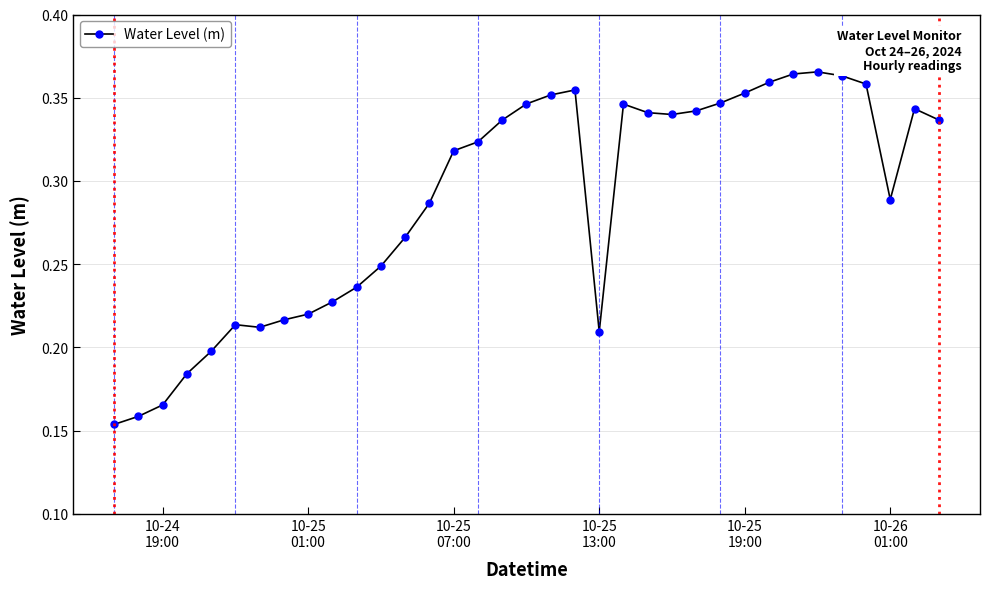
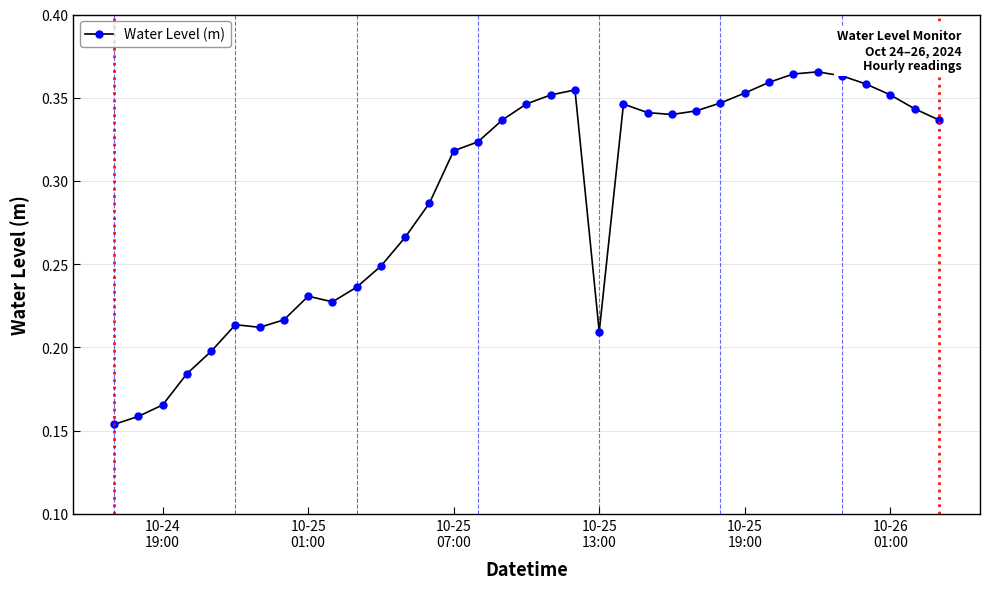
  {
    "10-24 19:00": 0.165,
-   "10-25 01:00": 0.220,
+   "10-25 01:00": 0.231,
    "10-25 07:00": 0.318,
    "10-25 13:00": 0.209,
    "10-25 19:00": 0.353,
-   "10-26 01:00": 0.289
+   "10-26 01:00": 0.352
  }
